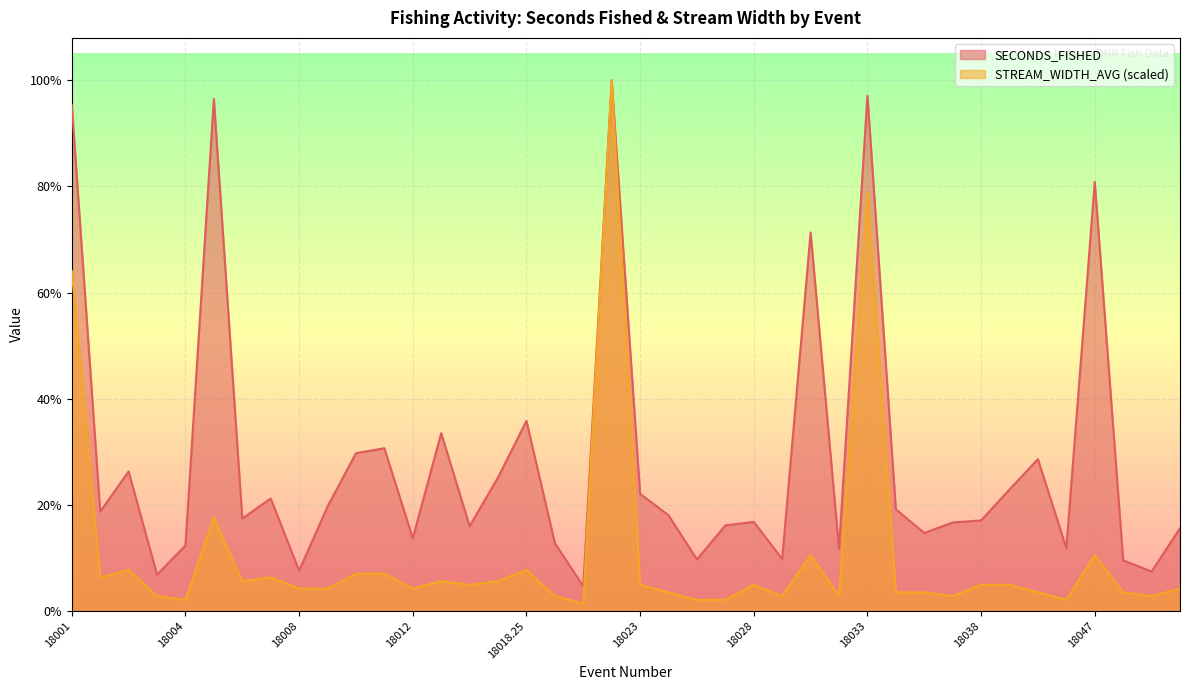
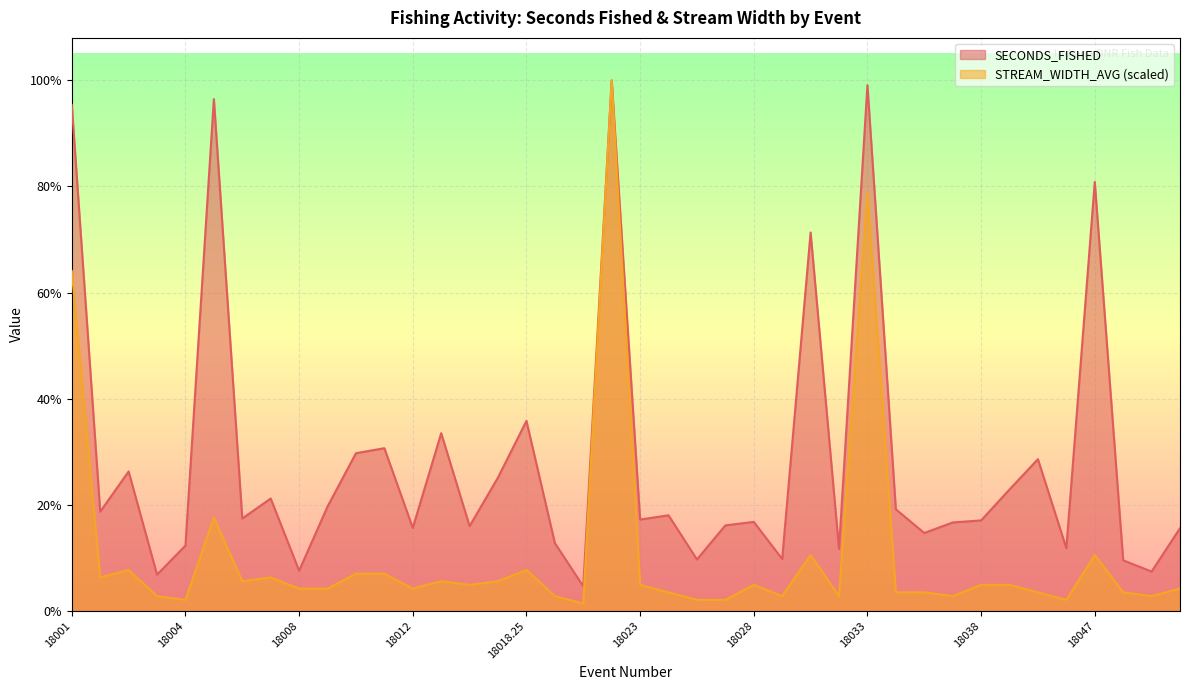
  {
    "SECONDS_FISHED": {
      "18001": "95%",
      "18004": "12%",
      "18008": "8%",
-     "18012": "14%",
+     "18012": "16%",
      "18018.25": "36%",
-     "18023": "22%",
+     "18023": "17%",
      "18028": "17%",
-     "18033": "97%",
+     "18033": "99%",
      "18038": "17%",
      "18047": "81%"
    },
    "STREAM_WIDTH_AVG (scaled)": {
      "18001": "64%",
      "18004": "2%",
      "18008": "4%",
      "18012": "4%",
      "18018.25": "8%",
      "18023": "5%",
      "18028": "5%",
      "18033": "79%",
      "18038": "5%",
      "18047": "11%"
    }
  }
